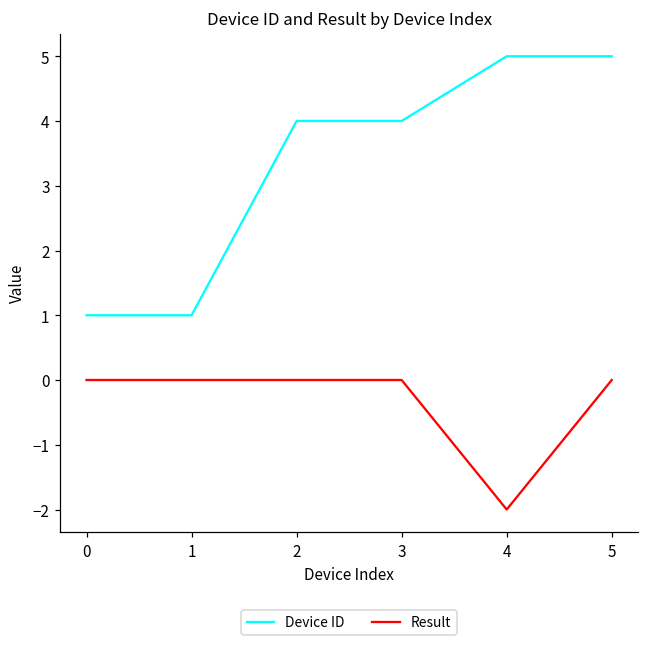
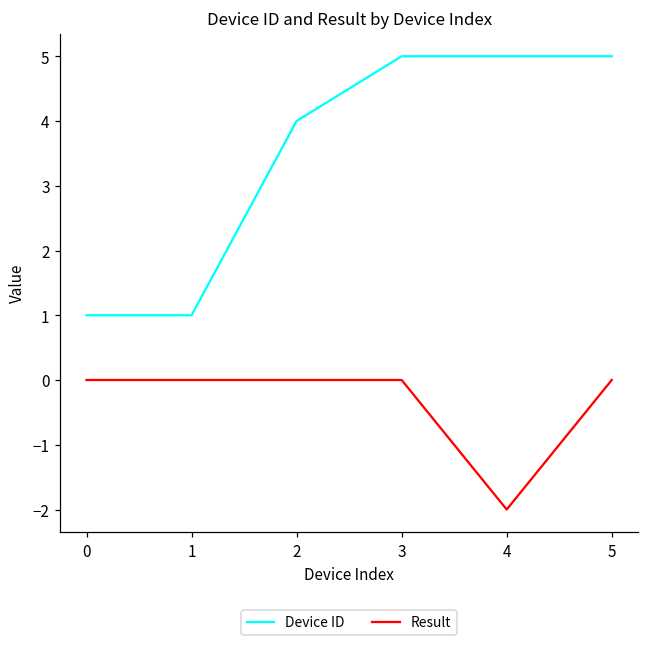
  {
    "Device ID": {
      "0": 1,
      "1": 1,
      "2": 4,
-     "3": 4,
+     "3": 5,
      "4": 5,
      "5": 5
    },
    "Result": {
      "0": 0,
      "1": 0,
      "2": 0,
      "3": 0,
      "4": -2,
      "5": 0
    }
  }
